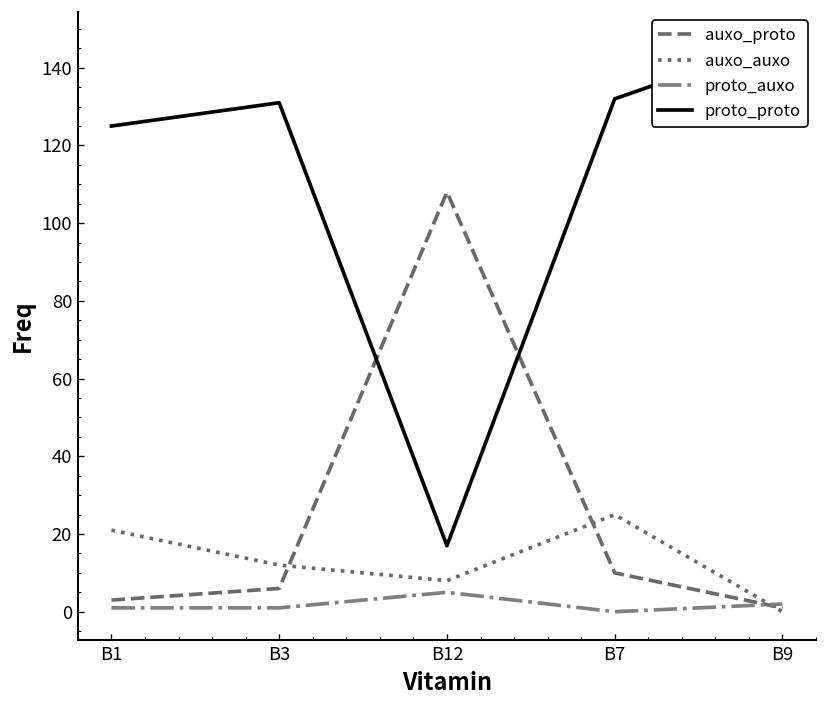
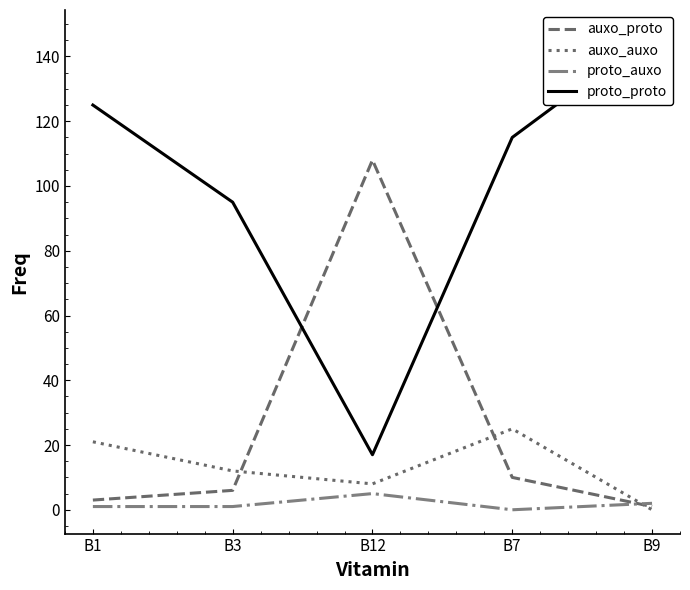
  {
    "proto_proto": {
      "B1": 125,
-     "B3": 131,
+     "B3": 95,
      "B12": 17,
-     "B7": 132
+     "B7": 115
    }
  }
